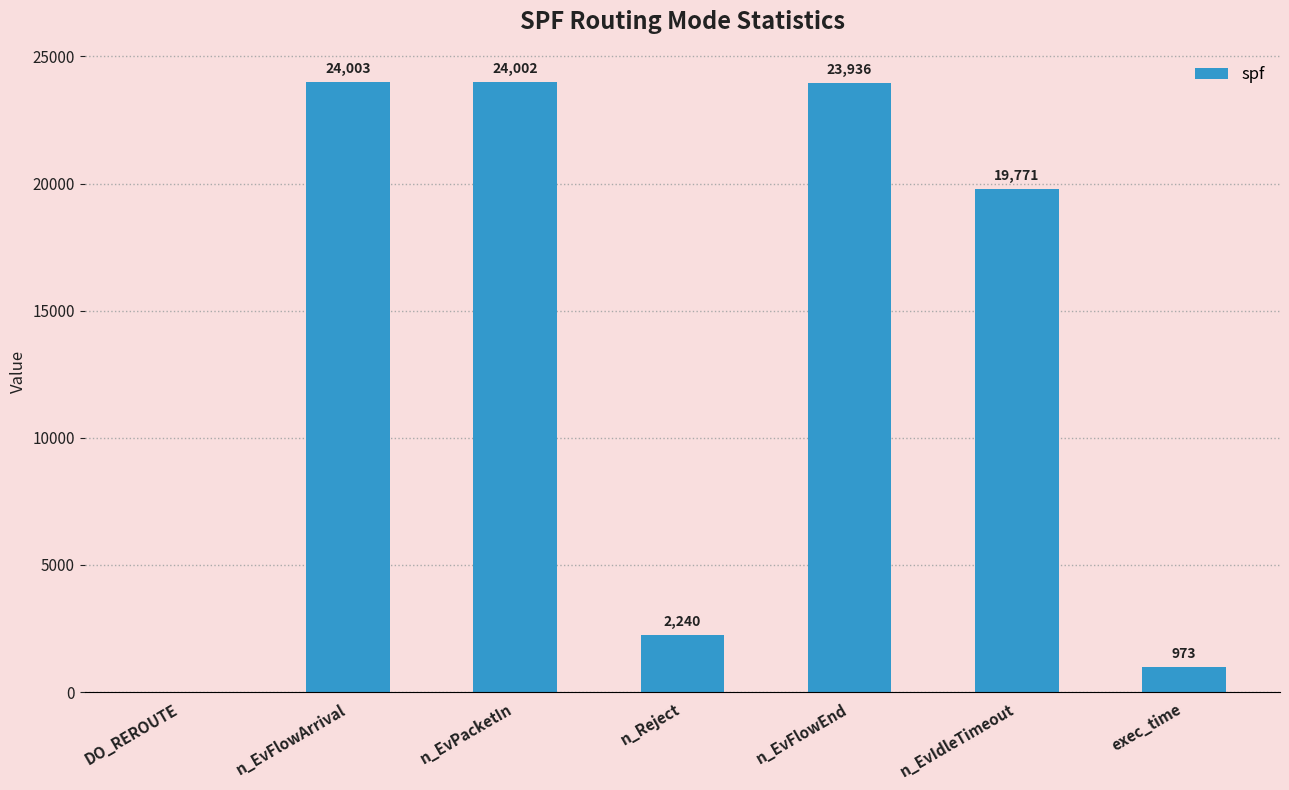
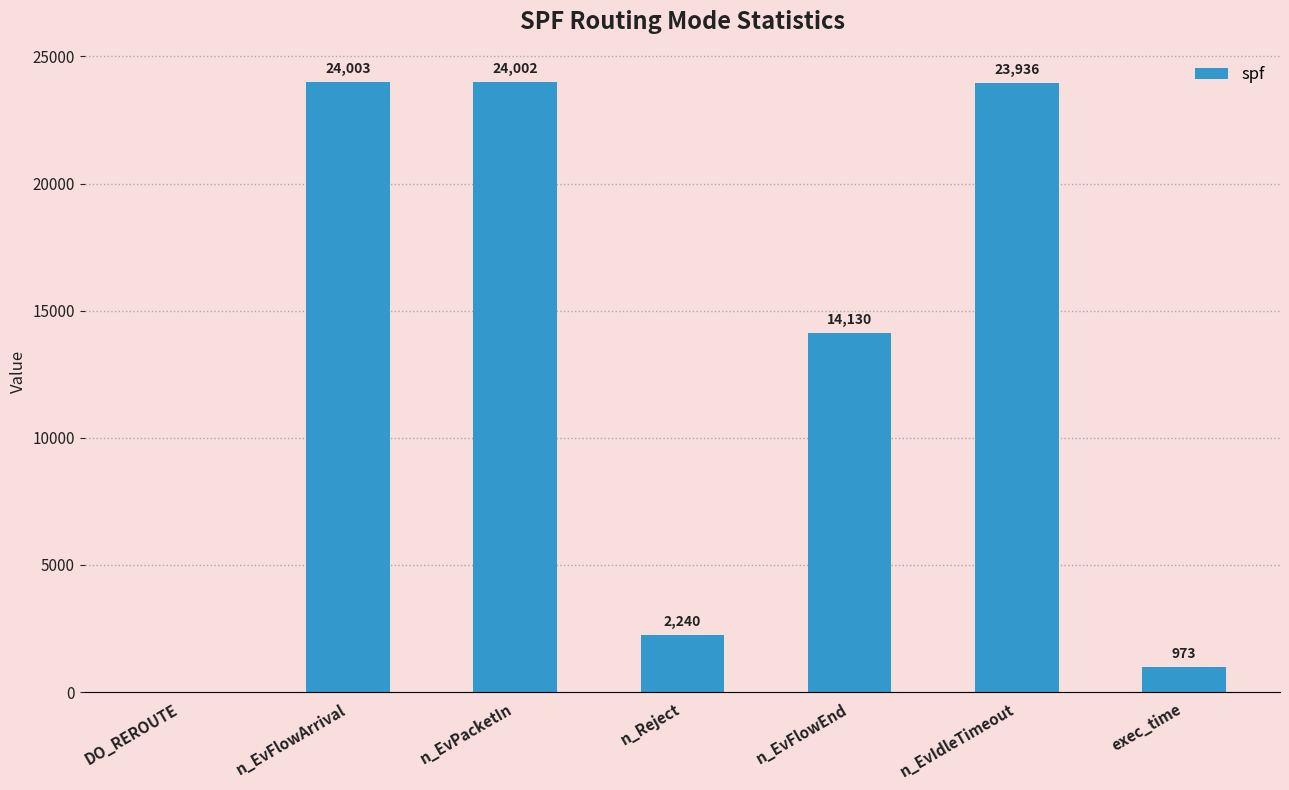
  {
    "n_EvFlowArrival": "24,003",
    "n_EvPacketIn": "24,002",
    "n_Reject": "2,240",
-   "n_EvFlowEnd": "23,936",
-   "n_EvIdleTimeout": "19,771",
+   "n_EvFlowEnd": "14,130",
+   "n_EvIdleTimeout": "23,936",
    "exec_time": "973"
  }
